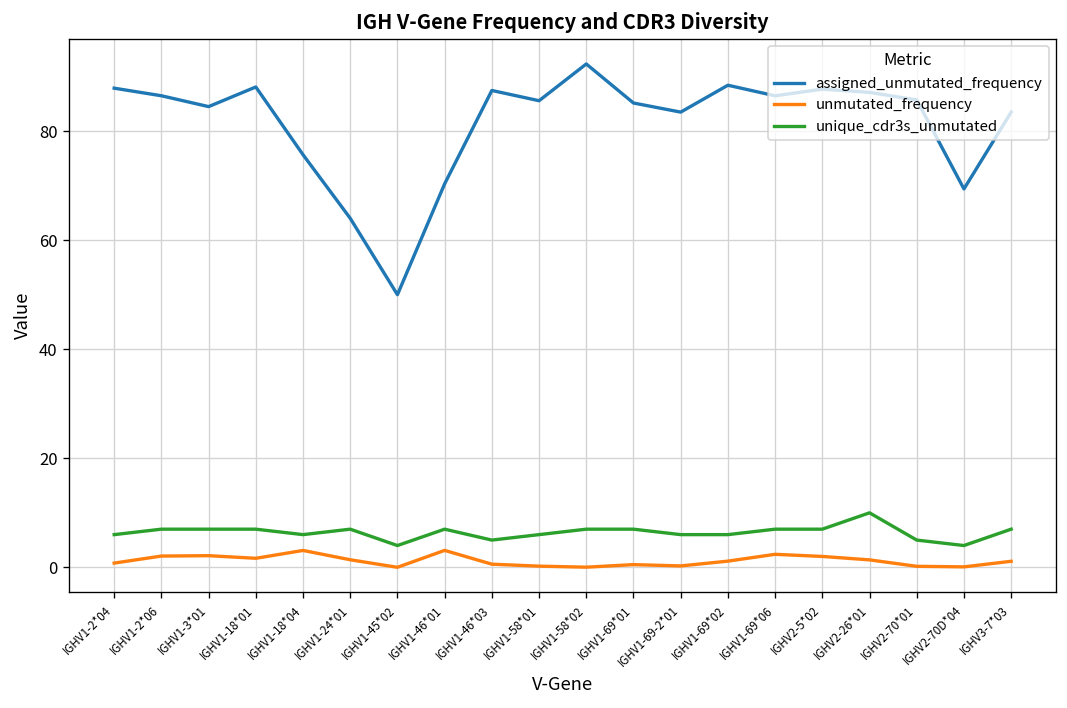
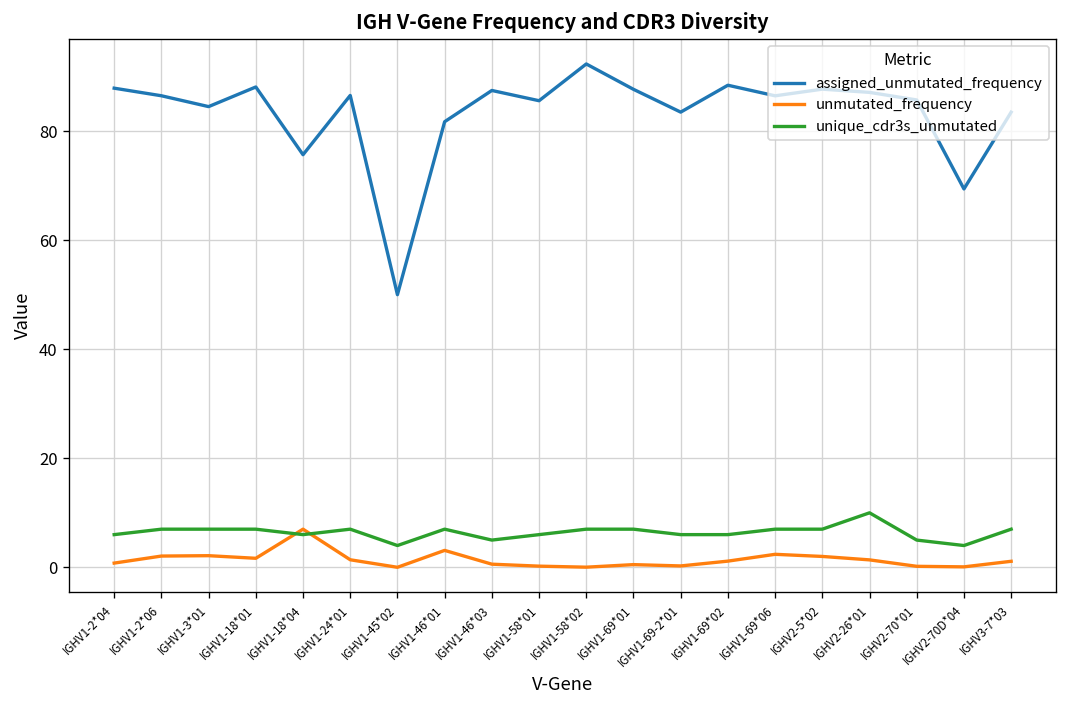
  {
    "assigned_unmutated_frequency": {
      "IGHV1-2*04": 88,
      "IGHV1-2*06": 86,
      "IGHV1-3*01": 84,
      "IGHV1-18*01": 88,
      "IGHV1-18*04": 76,
-     "IGHV1-24*01": 64,
+     "IGHV1-24*01": 87,
      "IGHV1-45*02": 50,
-     "IGHV1-46*01": 70,
+     "IGHV1-46*01": 82,
      "IGHV1-46*03": 87,
      "IGHV1-58*01": 86,
      "IGHV1-58*02": 92,
-     "IGHV1-69*01": 85,
+     "IGHV1-69*01": 88,
      "IGHV1-69-2*01": 83,
      "IGHV1-69*02": 88,
      "IGHV2-70D*04": 69
    },
    "unmutated_frequency": {
      "IGHV1-2*04": 1,
      "IGHV1-2*06": 2,
      "IGHV1-3*01": 2,
      "IGHV1-18*01": 2,
-     "IGHV1-18*04": 3,
+     "IGHV1-18*04": 7,
      "IGHV1-24*01": 1,
      "IGHV1-45*02": 0,
      "IGHV1-46*01": 3,
      "IGHV1-46*03": 1,
      "IGHV1-58*01": 0,
      "IGHV1-58*02": 0,
      "IGHV1-69*01": 1,
      "IGHV1-69-2*01": 0,
      "IGHV1-69*02": 1,
      "IGHV1-69*06": 2,
      "IGHV2-5*02": 2,
      "IGHV2-26*01": 1,
      "IGHV2-70*01": 0,
      "IGHV2-70D*04": 0,
      "IGHV3-7*03": 1
    },
    "unique_cdr3s_unmutated": {
      "IGHV1-2*04": 6,
      "IGHV1-2*06": 7,
      "IGHV1-3*01": 7,
      "IGHV1-18*01": 7,
      "IGHV1-18*04": 6,
      "IGHV1-24*01": 7,
      "IGHV1-45*02": 4,
      "IGHV1-46*01": 7,
      "IGHV1-46*03": 5,
      "IGHV1-58*01": 6,
      "IGHV1-58*02": 7,
      "IGHV1-69*01": 7,
      "IGHV1-69-2*01": 6,
      "IGHV1-69*02": 6,
      "IGHV1-69*06": 7,
      "IGHV2-5*02": 7,
      "IGHV2-26*01": 10,
      "IGHV2-70*01": 5,
      "IGHV2-70D*04": 4,
      "IGHV3-7*03": 7
    }
  }
